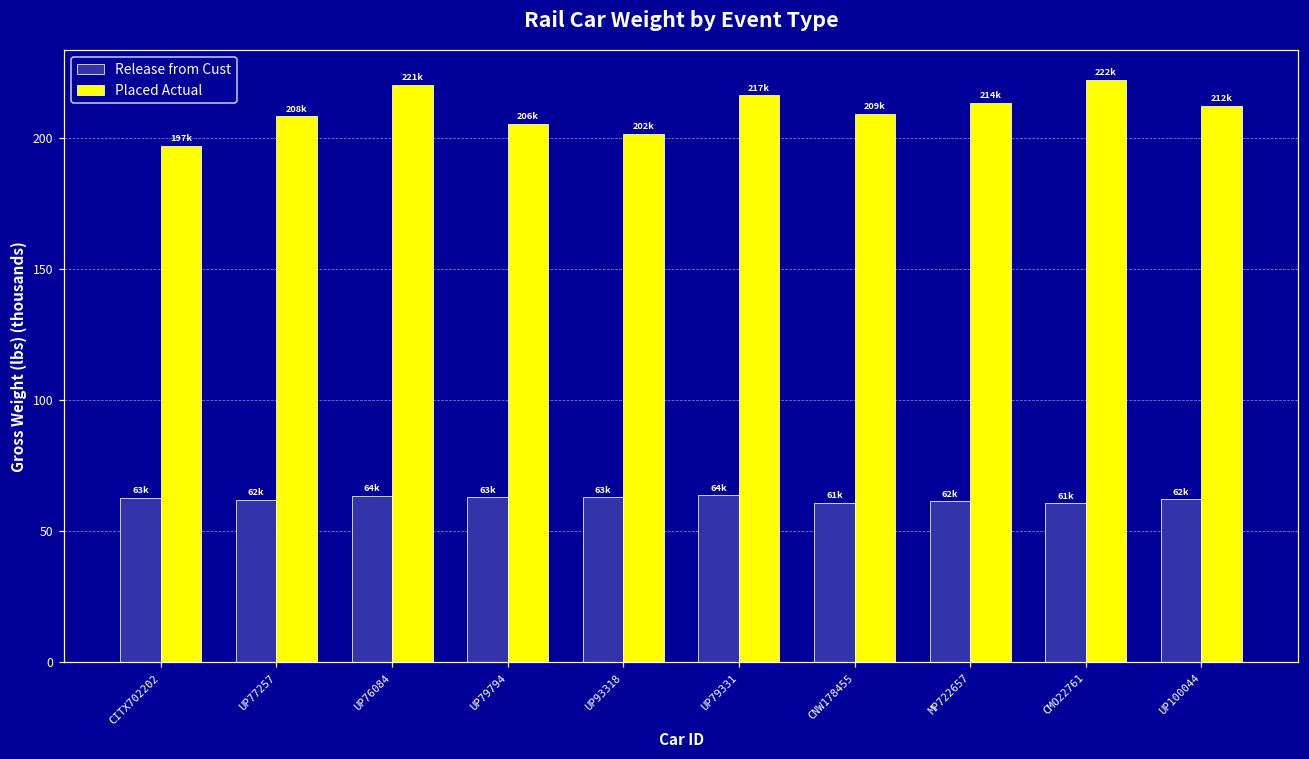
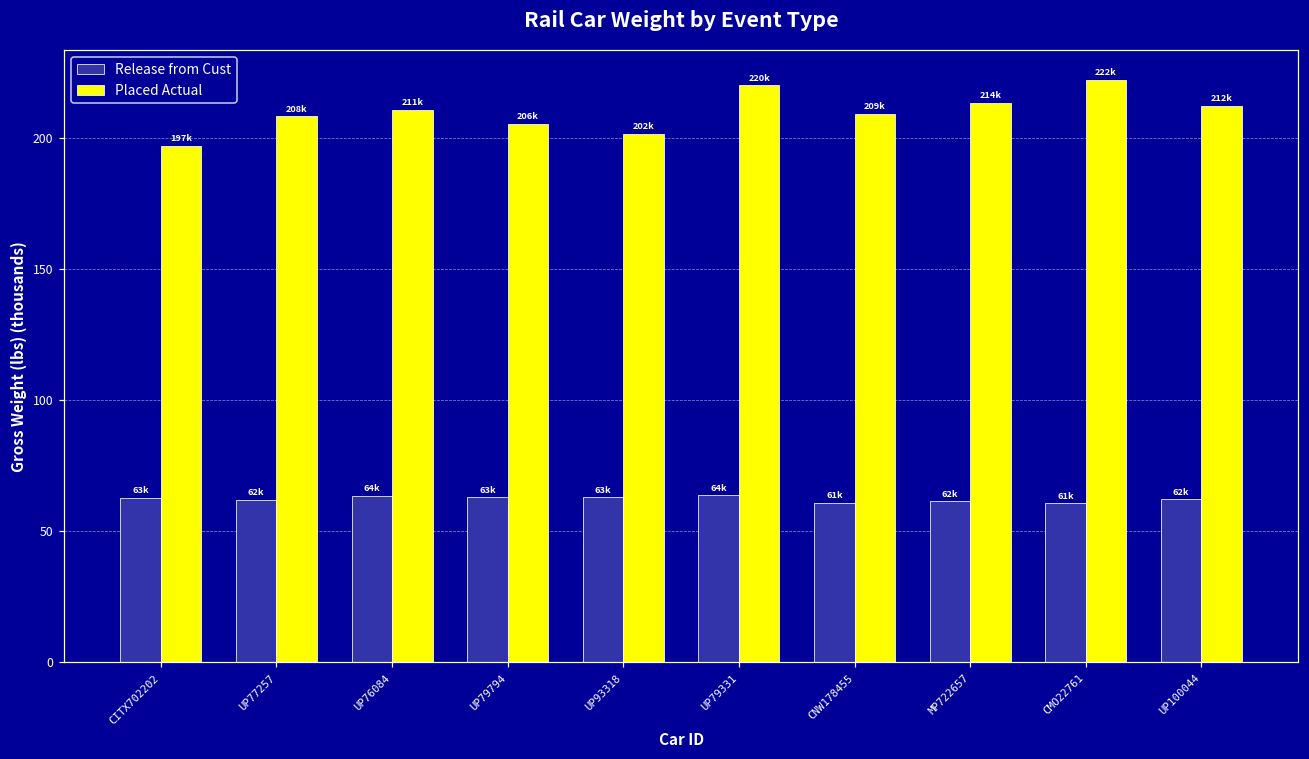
  {
    "Release from Cust": {
      "CITX702202": "63k",
      "UP77257": "62k",
      "UP76084": "64k",
      "UP79794": "63k",
      "UP93318": "63k",
      "UP79331": "64k",
      "CNW178455": "61k",
      "MP722657": "62k",
      "CMO22761": "61k",
      "UP100044": "62k"
    },
    "Placed Actual": {
      "CITX702202": "197k",
      "UP77257": "208k",
-     "UP76084": "221k",
+     "UP76084": "211k",
      "UP79794": "206k",
      "UP93318": "202k",
-     "UP79331": "217k",
+     "UP79331": "220k",
      "CNW178455": "209k",
      "MP722657": "214k",
      "CMO22761": "222k",
      "UP100044": "212k"
    }
  }
